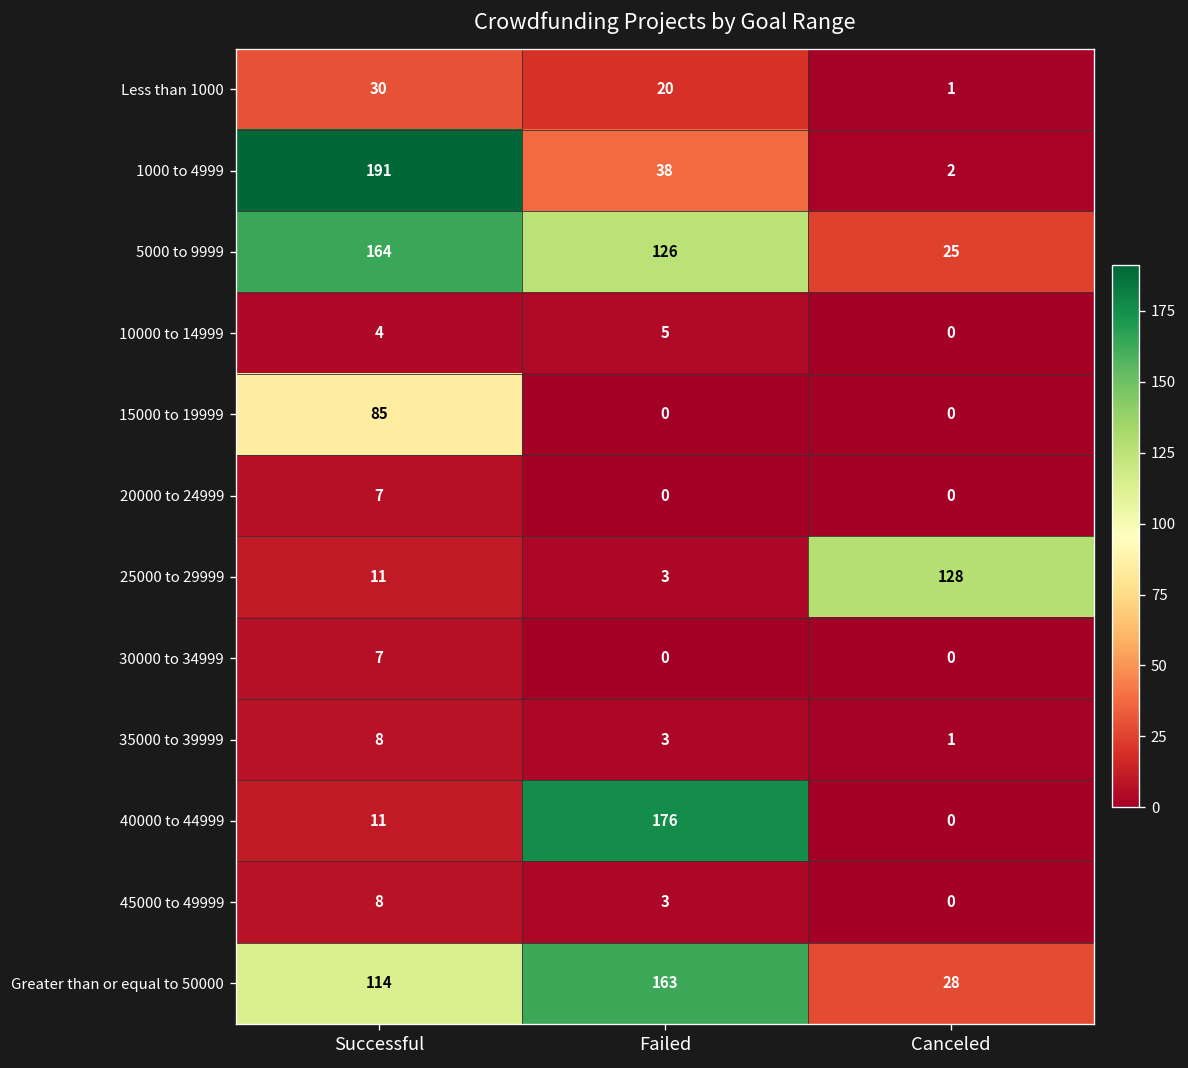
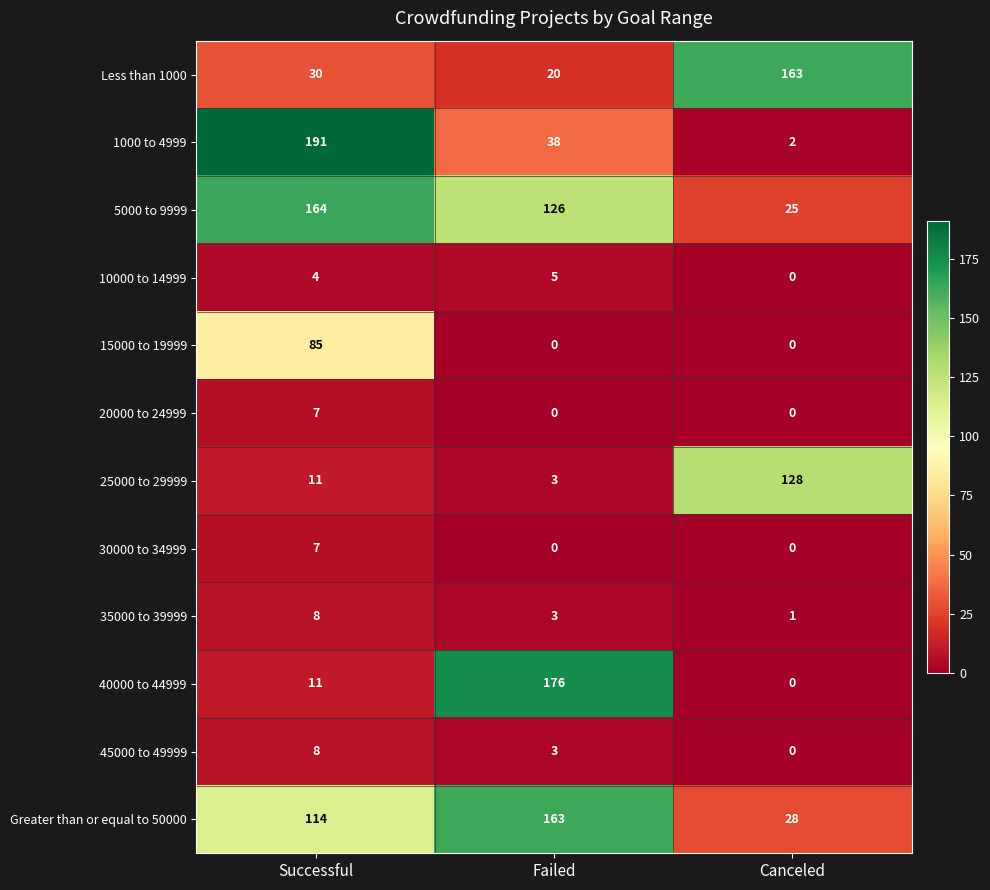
  {
    "Less than 1000": {
      "Successful": 30,
      "Failed": 20,
-     "Canceled": 1
+     "Canceled": 163
    },
    "1000 to 4999": {
      "Successful": 191,
      "Failed": 38,
      "Canceled": 2
    },
    "5000 to 9999": {
      "Successful": 164,
      "Failed": 126,
      "Canceled": 25
    },
    "10000 to 14999": {
      "Successful": 4,
      "Failed": 5,
      "Canceled": 0
    },
    "15000 to 19999": {
      "Successful": 85,
      "Failed": 0,
      "Canceled": 0
    },
    "20000 to 24999": {
      "Successful": 7,
      "Failed": 0,
      "Canceled": 0
    },
    "25000 to 29999": {
      "Successful": 11,
      "Failed": 3,
      "Canceled": 128
    },
    "30000 to 34999": {
      "Successful": 7,
      "Failed": 0,
      "Canceled": 0
    },
    "35000 to 39999": {
      "Successful": 8,
      "Failed": 3,
      "Canceled": 1
    },
    "40000 to 44999": {
      "Successful": 11,
      "Failed": 176,
      "Canceled": 0
    },
    "45000 to 49999": {
      "Successful": 8,
      "Failed": 3,
      "Canceled": 0
    },
    "Greater than or equal to 50000": {
      "Successful": 114,
      "Failed": 163,
      "Canceled": 28
    }
  }
